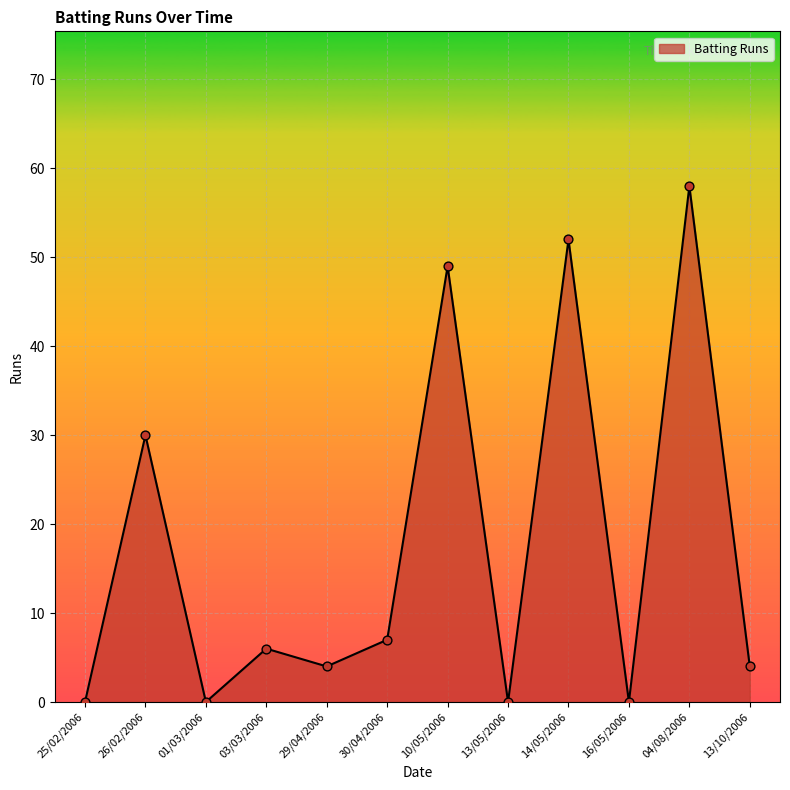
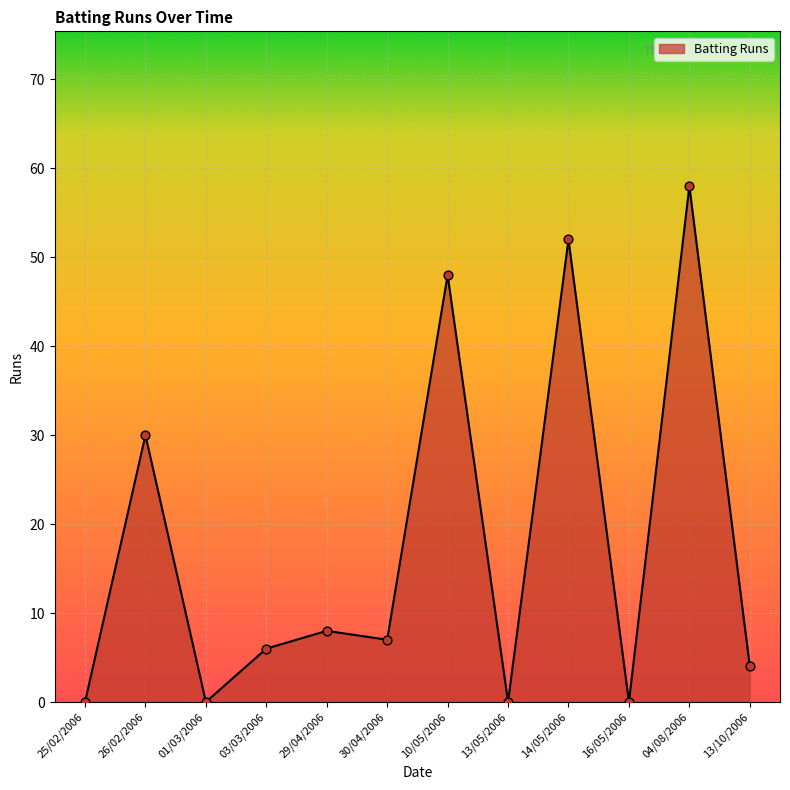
  {
    "25/02/2006": 0,
    "26/02/2006": 30,
    "01/03/2006": 0,
    "03/03/2006": 6,
-   "29/04/2006": 4,
+   "29/04/2006": 8,
    "30/04/2006": 7,
-   "10/05/2006": 49,
+   "10/05/2006": 48,
    "13/05/2006": 0,
    "14/05/2006": 52,
    "16/05/2006": 0,
    "04/08/2006": 58,
    "13/10/2006": 4
  }
